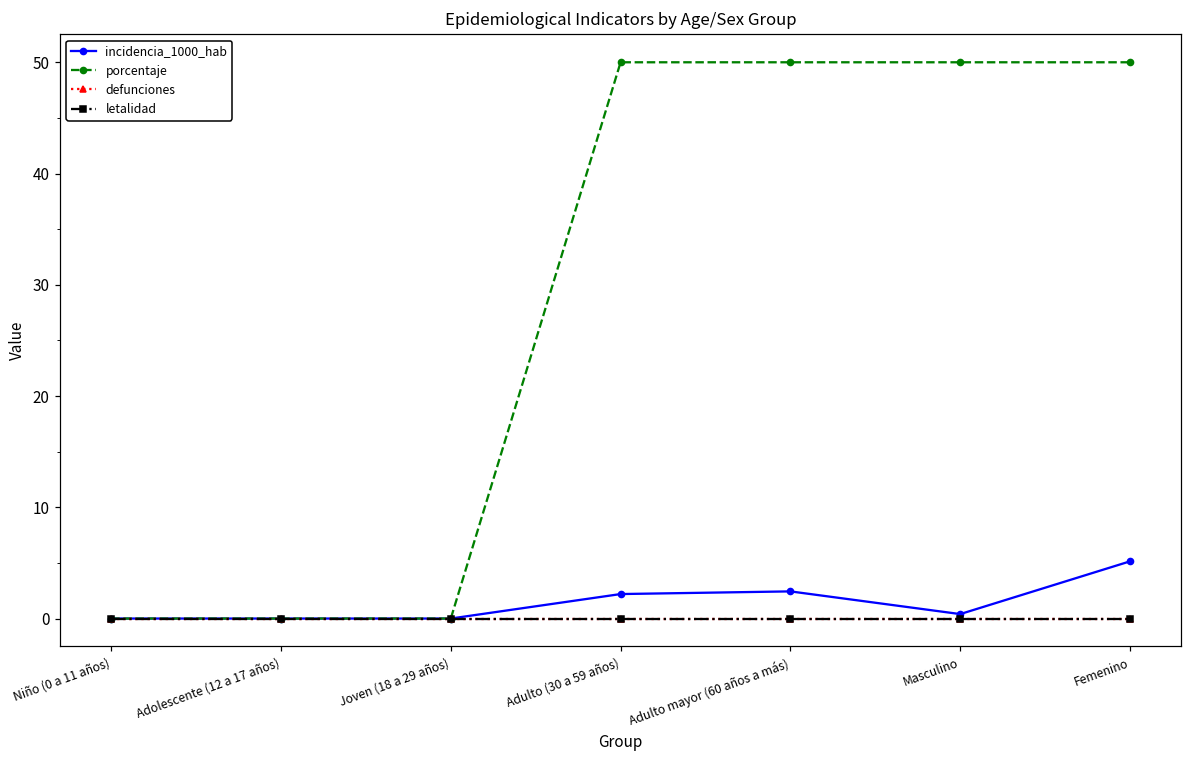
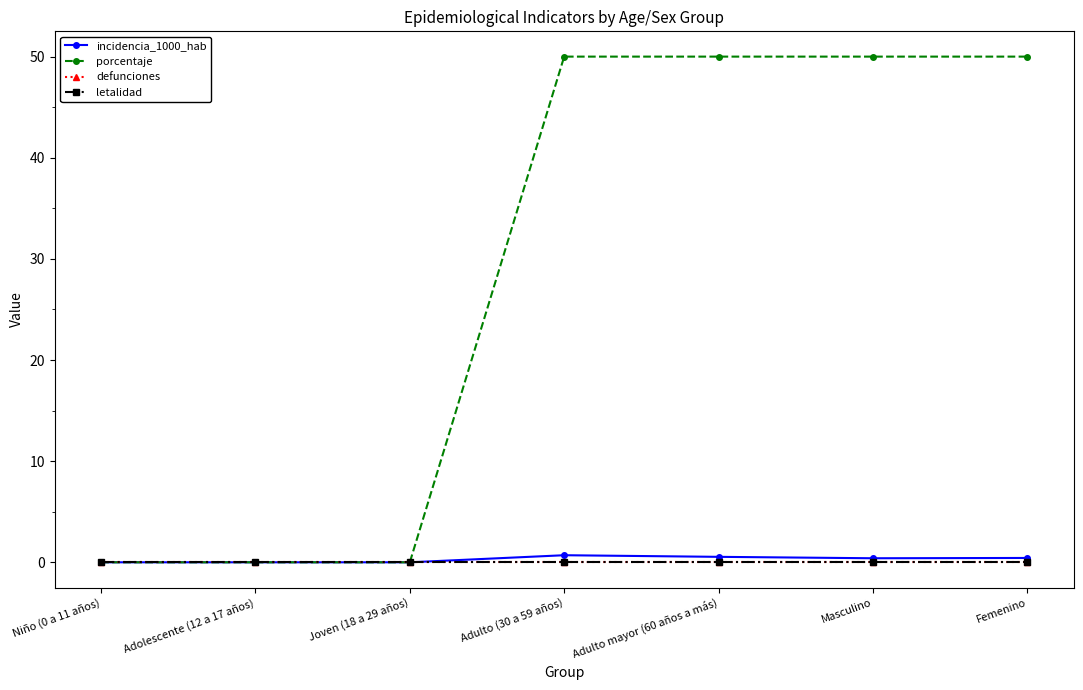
  {
    "incidencia_1000_hab": {
-     "Adulto (30 a 59 años)": 2.2,
-     "Adulto mayor (60 años a más)": 2.4,
+     "Adulto (30 a 59 años)": 0.7,
+     "Adulto mayor (60 años a más)": 0.5,
      "Masculino": 0.4,
-     "Femenino": 5.1
+     "Femenino": 0.4
    },
    "porcentaje": {
      "Adulto (30 a 59 años)": 50.0,
      "Adulto mayor (60 años a más)": 50.0,
      "Masculino": 50.0,
      "Femenino": 50.0
    },
    "letalidad": {
      "Adulto (30 a 59 años)": 0.0,
      "Adulto mayor (60 años a más)": 0.0,
      "Masculino": 0.0,
      "Femenino": 0.0
    }
  }
